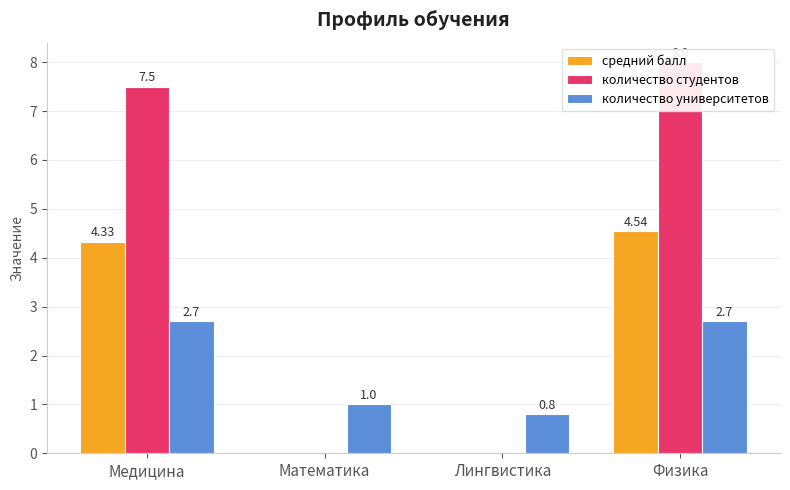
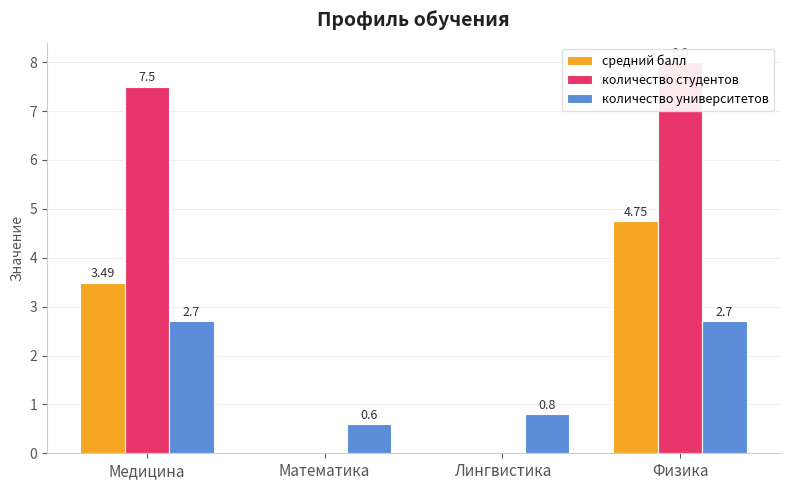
  {
    "средний балл": {
-     "Медицина": 4.33,
-     "Физика": 4.54
+     "Медицина": 3.49,
+     "Физика": 4.75
    },
    "количество студентов": {
      "Медицина": 7.5
    },
    "количество университетов": {
      "Медицина": 2.7,
-     "Математика": 1.0,
+     "Математика": 0.6,
      "Лингвистика": 0.8,
      "Физика": 2.7
    }
  }
